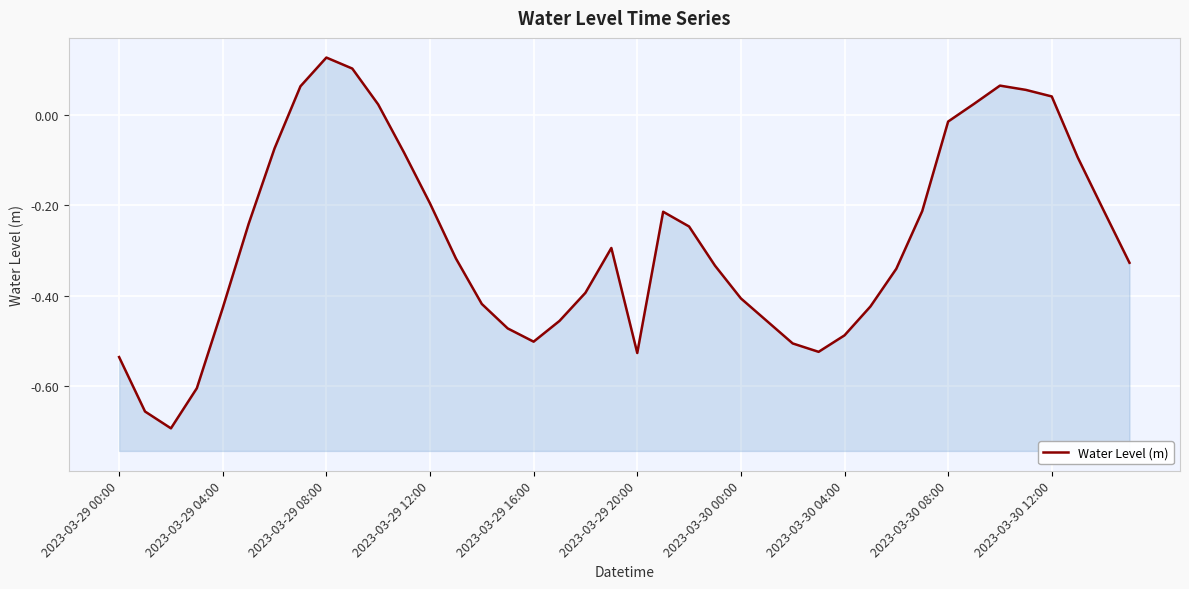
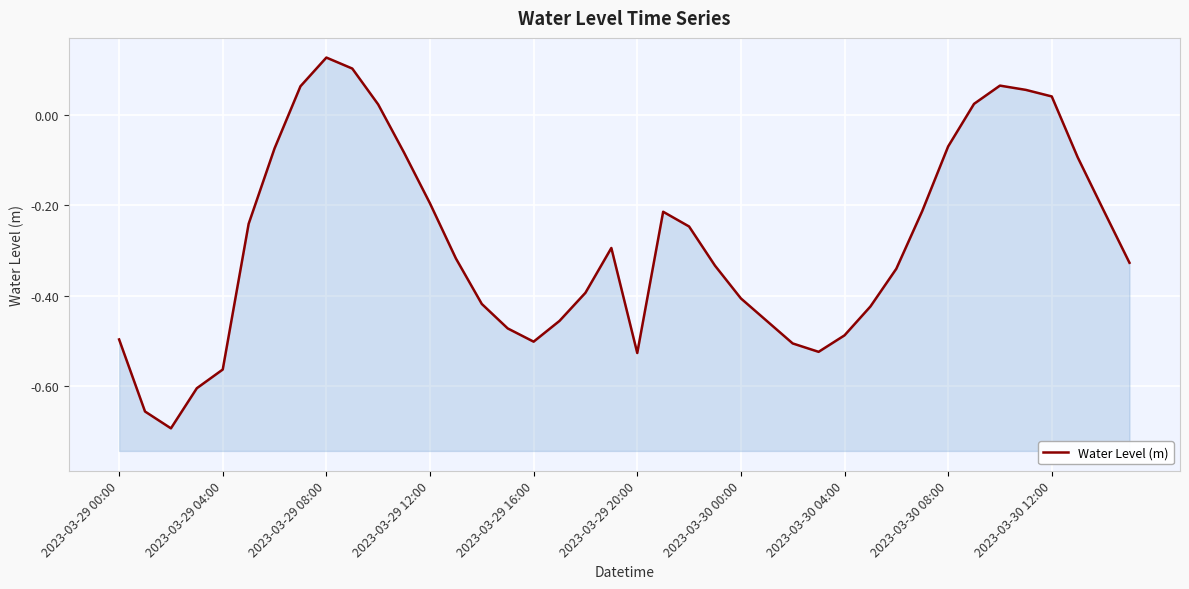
  {
-   "2023-03-29 00:00": -0.54,
-   "2023-03-29 04:00": -0.43,
+   "2023-03-29 00:00": -0.50,
+   "2023-03-29 04:00": -0.56,
    "2023-03-29 08:00": 0.13,
    "2023-03-29 12:00": -0.20,
    "2023-03-29 16:00": -0.50,
    "2023-03-29 20:00": -0.53,
    "2023-03-30 00:00": -0.41,
    "2023-03-30 04:00": -0.49,
-   "2023-03-30 08:00": -0.02,
+   "2023-03-30 08:00": -0.07,
    "2023-03-30 12:00": 0.04
  }
